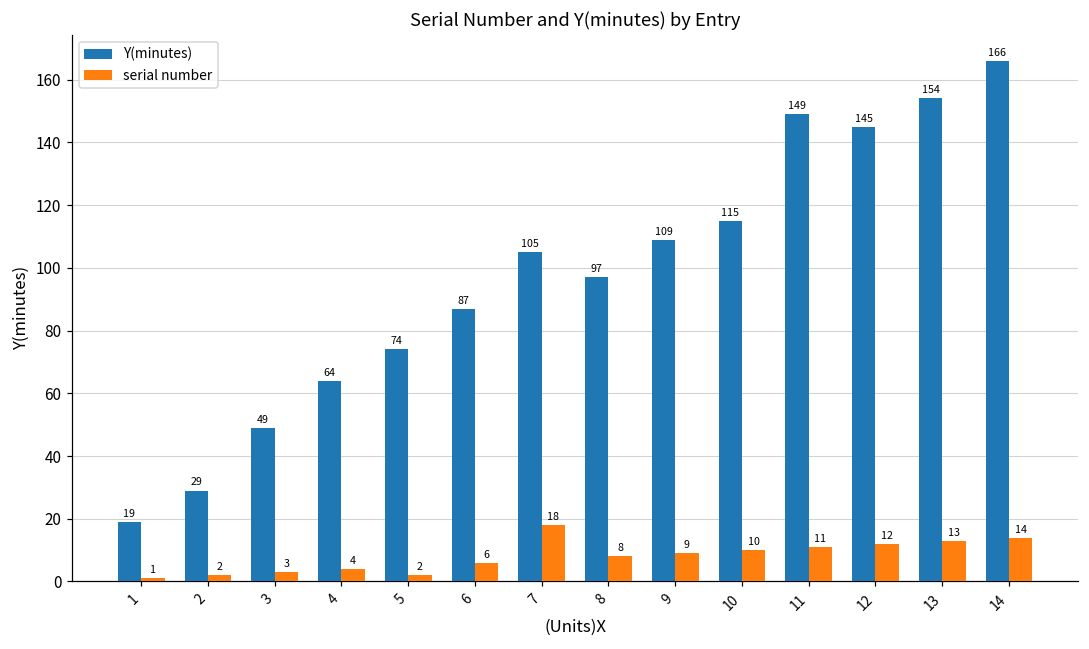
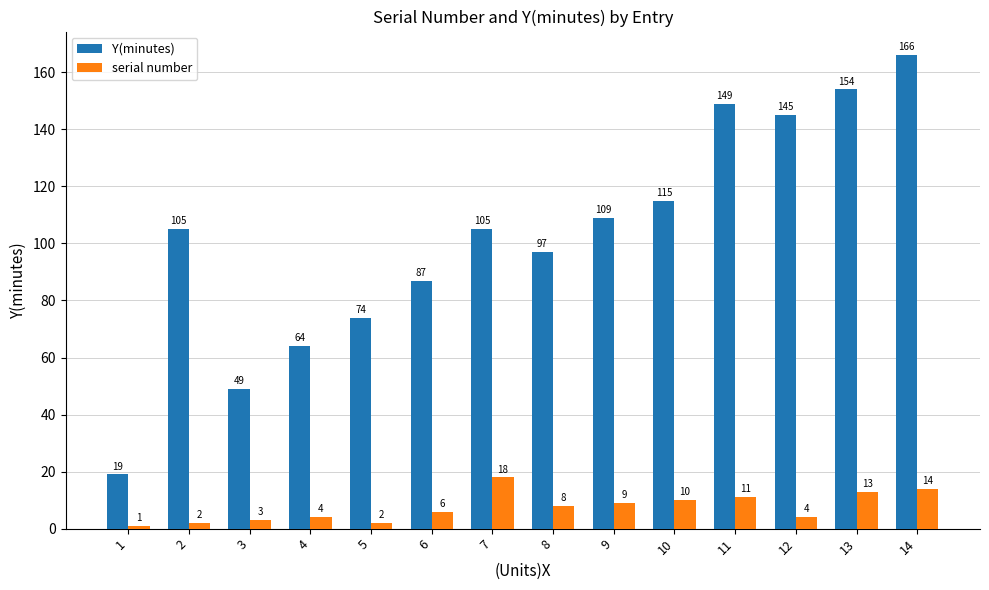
  {
    "Y(minutes)": {
      "1": 19,
-     "2": 29,
+     "2": 105,
      "3": 49,
      "4": 64,
      "5": 74,
      "6": 87,
      "7": 105,
      "8": 97,
      "9": 109,
      "10": 115,
      "11": 149,
      "12": 145,
      "13": 154,
      "14": 166
    },
    "serial number": {
      "1": 1,
      "2": 2,
      "3": 3,
      "4": 4,
      "5": 2,
      "6": 6,
      "7": 18,
      "8": 8,
      "9": 9,
      "10": 10,
      "11": 11,
-     "12": 12,
+     "12": 4,
      "13": 13,
      "14": 14
    }
  }
